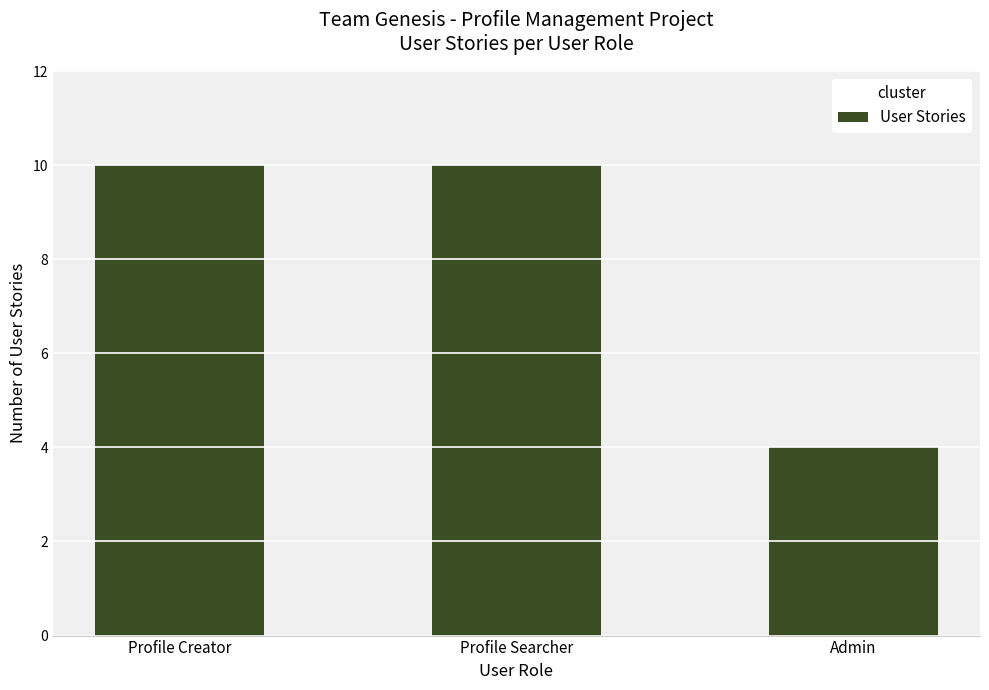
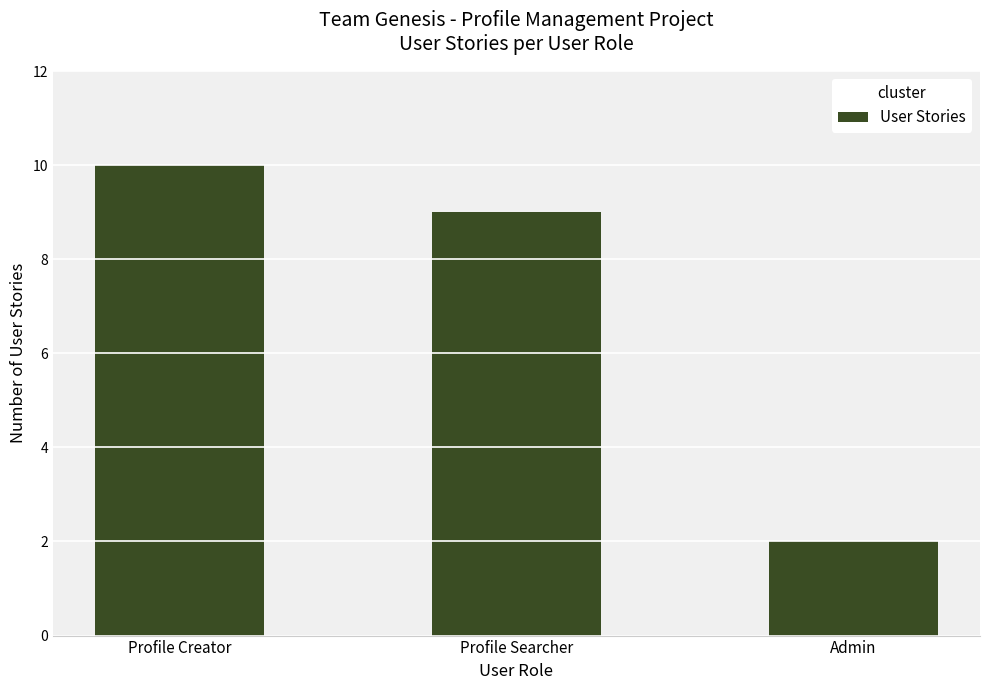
  {
    "Profile Creator": 10,
-   "Profile Searcher": 10,
-   "Admin": 4
+   "Profile Searcher": 9,
+   "Admin": 2
  }
